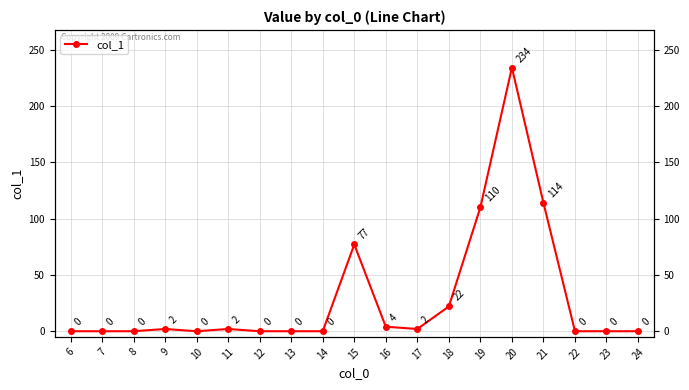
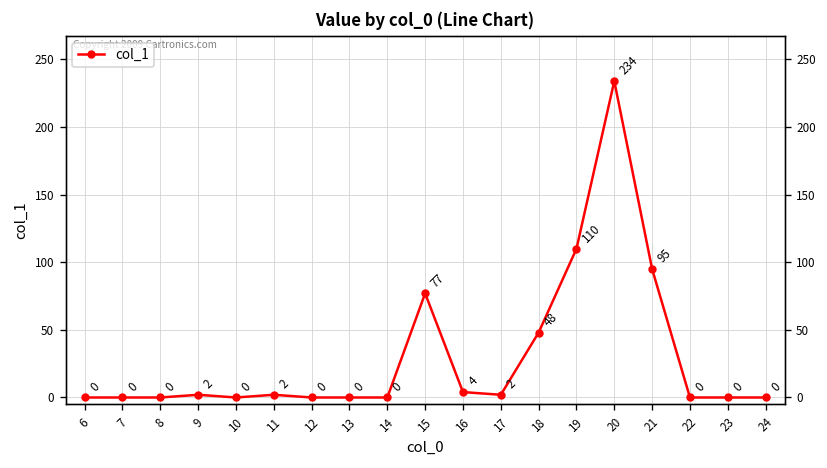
  {
    "6": 0,
    "7": 0,
    "8": 0,
    "9": 2,
    "10": 0,
    "11": 2,
    "12": 0,
    "13": 0,
    "14": 0,
    "15": 77,
    "16": 4,
    "17": 2,
-   "18": 22,
+   "18": 48,
    "19": 110,
    "20": 234,
-   "21": 114,
+   "21": 95,
    "22": 0,
    "23": 0,
    "24": 0
  }
